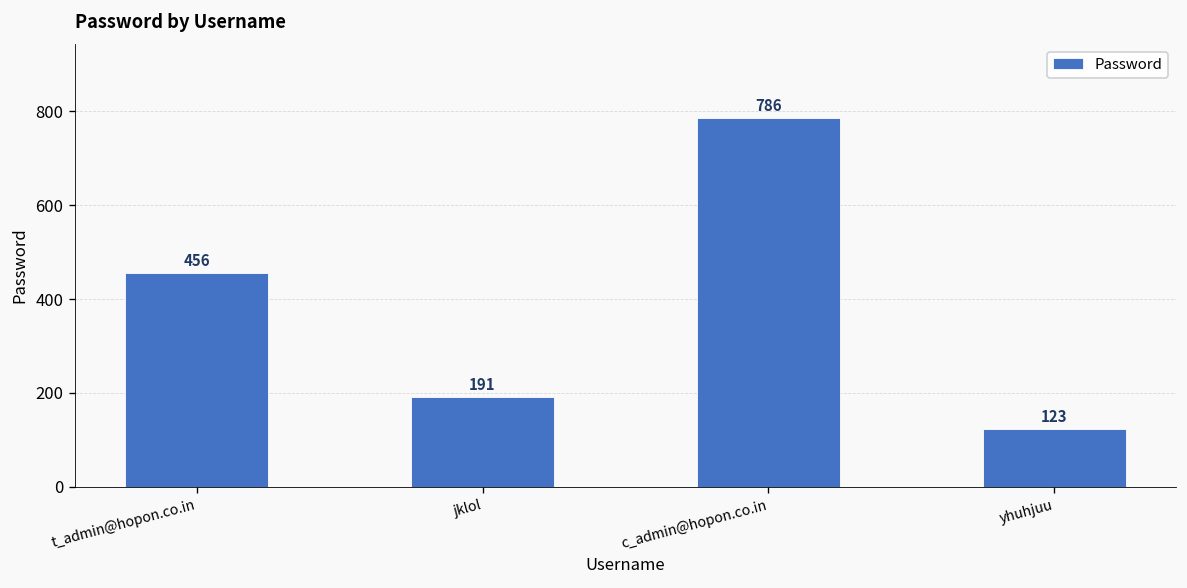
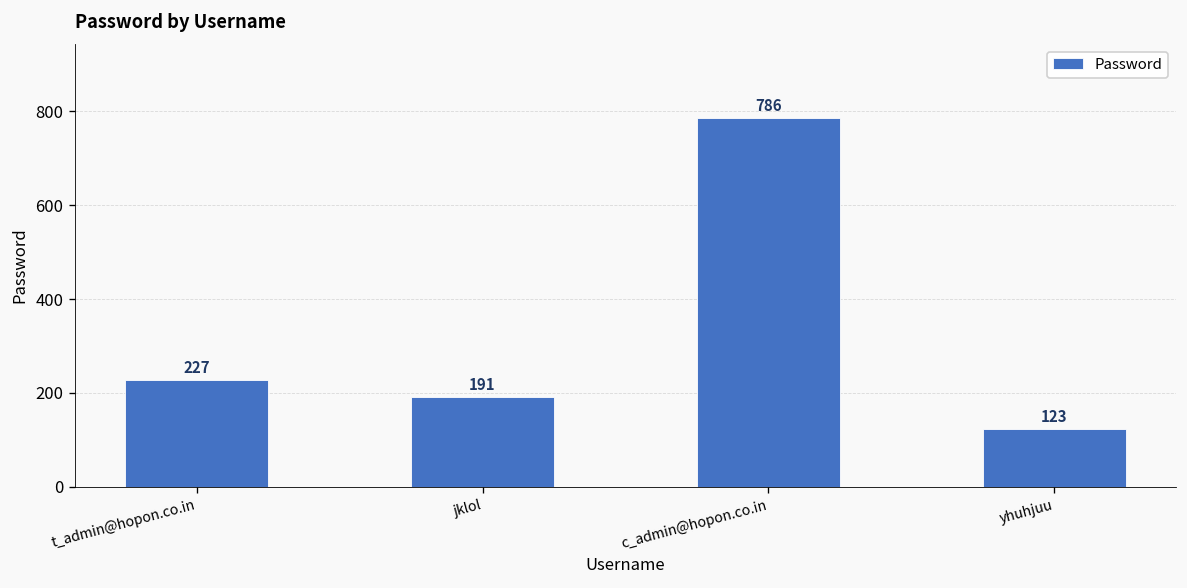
  {
-   "t_admin@hopon.co.in": 456,
+   "t_admin@hopon.co.in": 227,
    "jklol": 191,
    "c_admin@hopon.co.in": 786,
    "yhuhjuu": 123
  }
